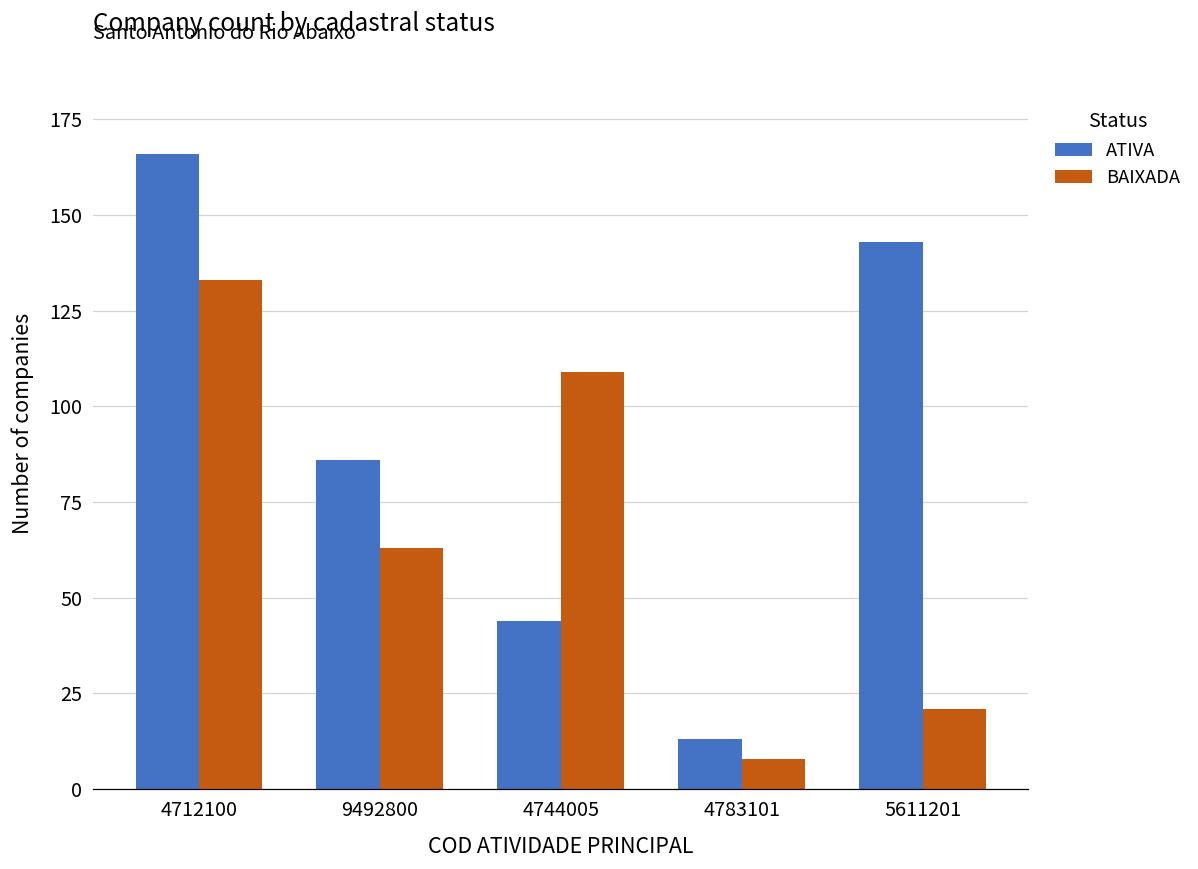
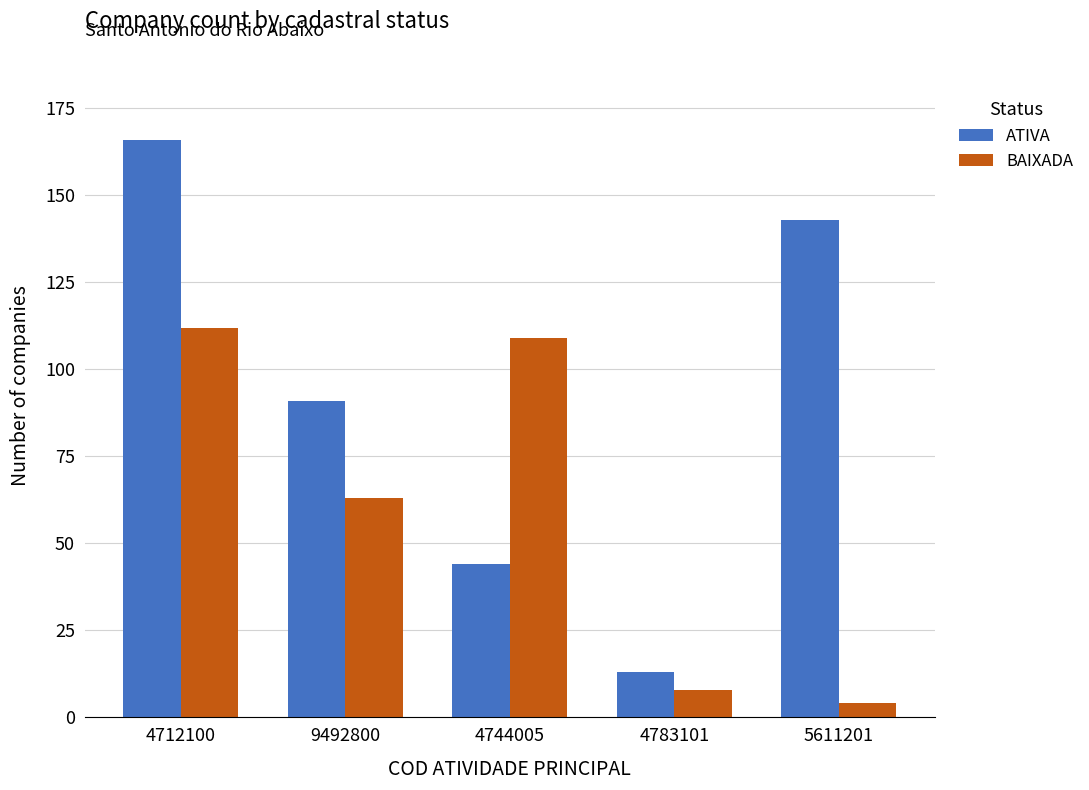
  {
    "ATIVA": {
      "4712100": 166,
-     "9492800": 86,
+     "9492800": 91,
      "4744005": 44,
      "4783101": 13,
      "5611201": 143
    },
    "BAIXADA": {
-     "4712100": 133,
+     "4712100": 112,
      "9492800": 63,
      "4744005": 109,
      "4783101": 8,
-     "5611201": 21
+     "5611201": 4
    }
  }
